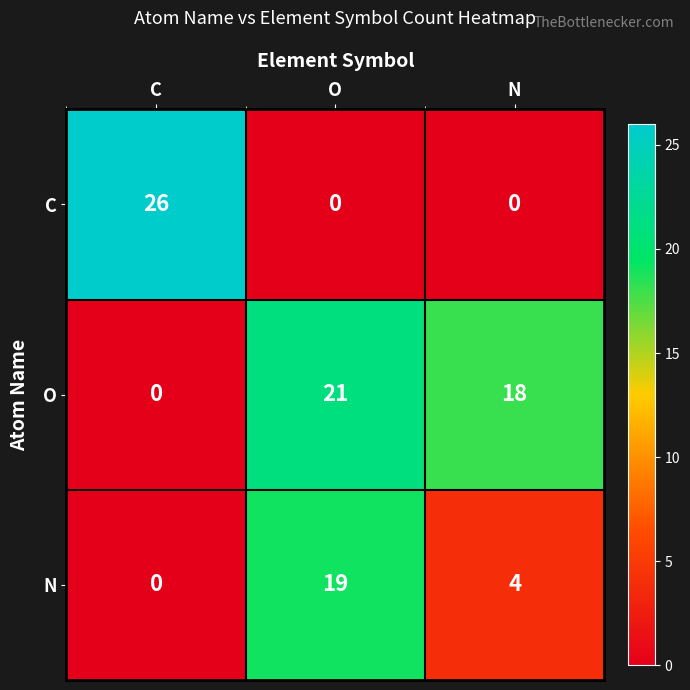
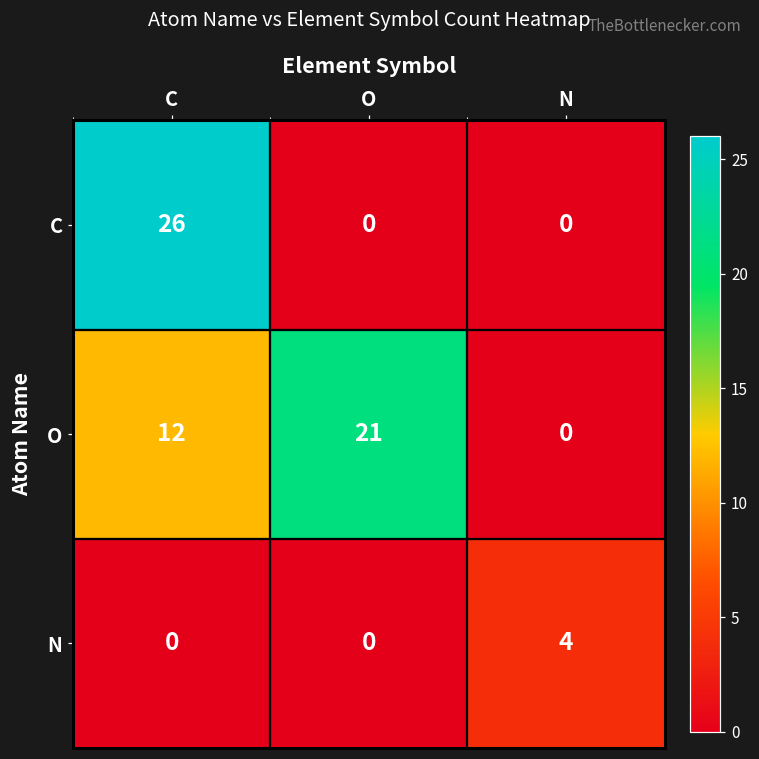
  {
    "C": {
      "C": 26,
      "O": 0,
      "N": 0
    },
    "O": {
-     "C": 0,
+     "C": 12,
      "O": 21,
-     "N": 18
+     "N": 0
    },
    "N": {
      "C": 0,
-     "O": 19,
+     "O": 0,
      "N": 4
    }
  }
